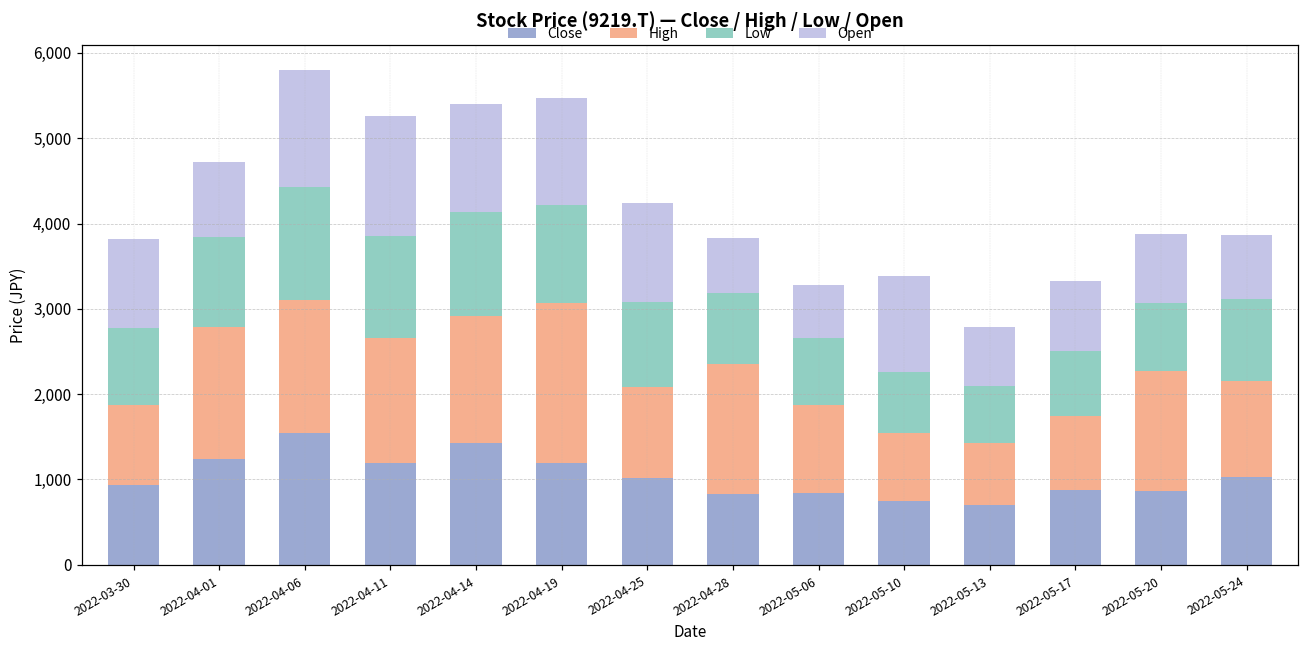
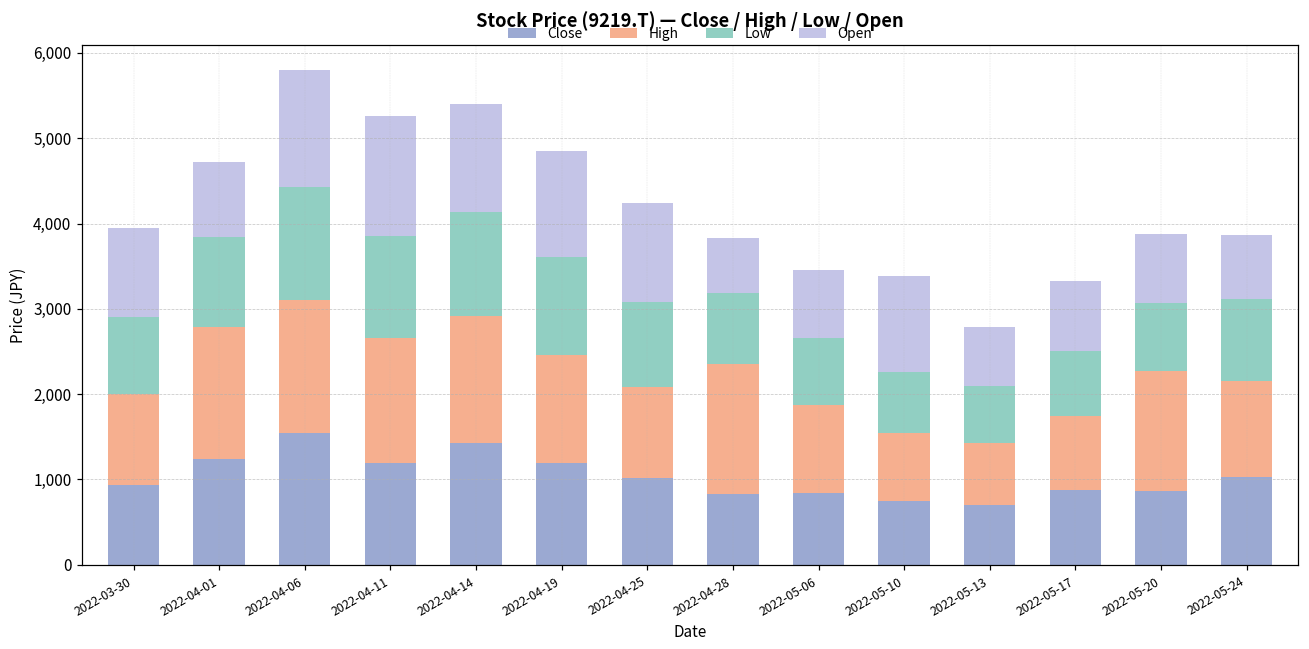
  {
    "High": {
-     "2022-03-30": "900",
+     "2022-03-30": "1,100",
      "2022-04-01": "1,500",
      "2022-04-06": "1,600",
      "2022-04-11": "1,500",
      "2022-04-14": "1,500",
-     "2022-04-19": "1,900",
+     "2022-04-19": "1,300",
      "2022-04-25": "1,100",
      "2022-04-28": "1,500",
      "2022-05-06": "1,000",
      "2022-05-10": "800",
      "2022-05-13": "700",
      "2022-05-17": "900",
      "2022-05-20": "1,400",
      "2022-05-24": "1,100"
    },
    "Open": {
      "2022-03-30": "1,000",
      "2022-04-01": "900",
      "2022-04-06": "1,400",
      "2022-04-11": "1,400",
      "2022-04-14": "1,300",
      "2022-04-19": "1,200",
      "2022-04-25": "1,200",
      "2022-04-28": "600",
-     "2022-05-06": "600",
+     "2022-05-06": "800",
      "2022-05-10": "1,100",
      "2022-05-13": "700",
      "2022-05-17": "800",
      "2022-05-20": "800",
      "2022-05-24": "700"
    }
  }
